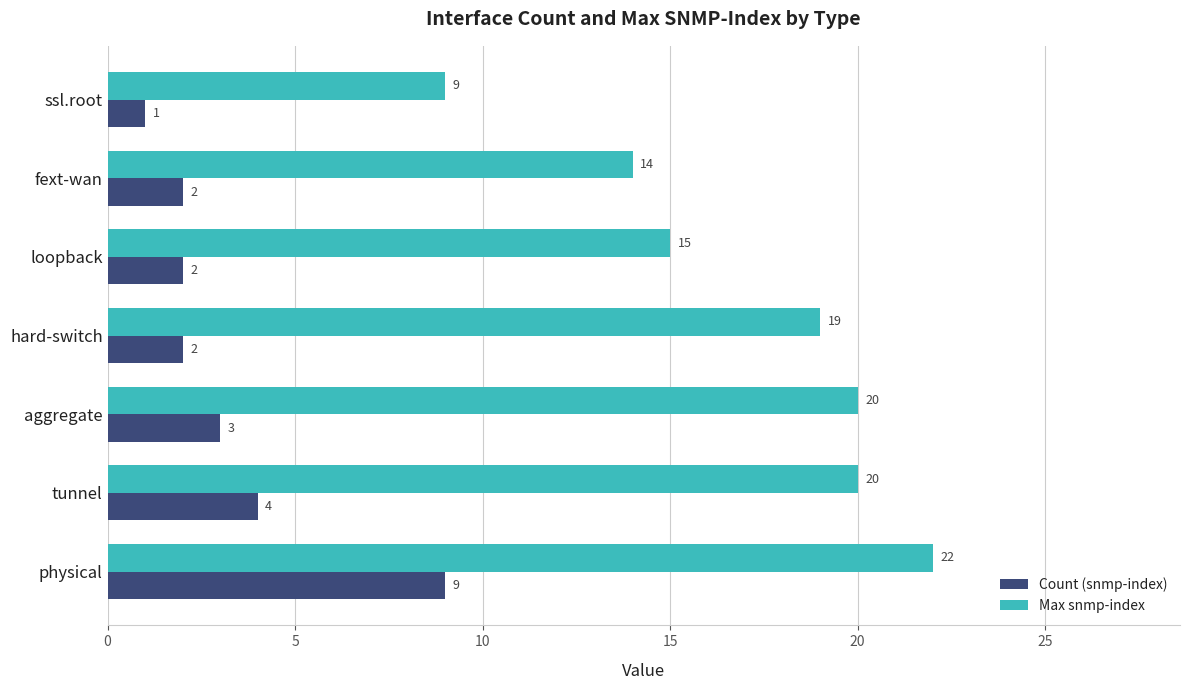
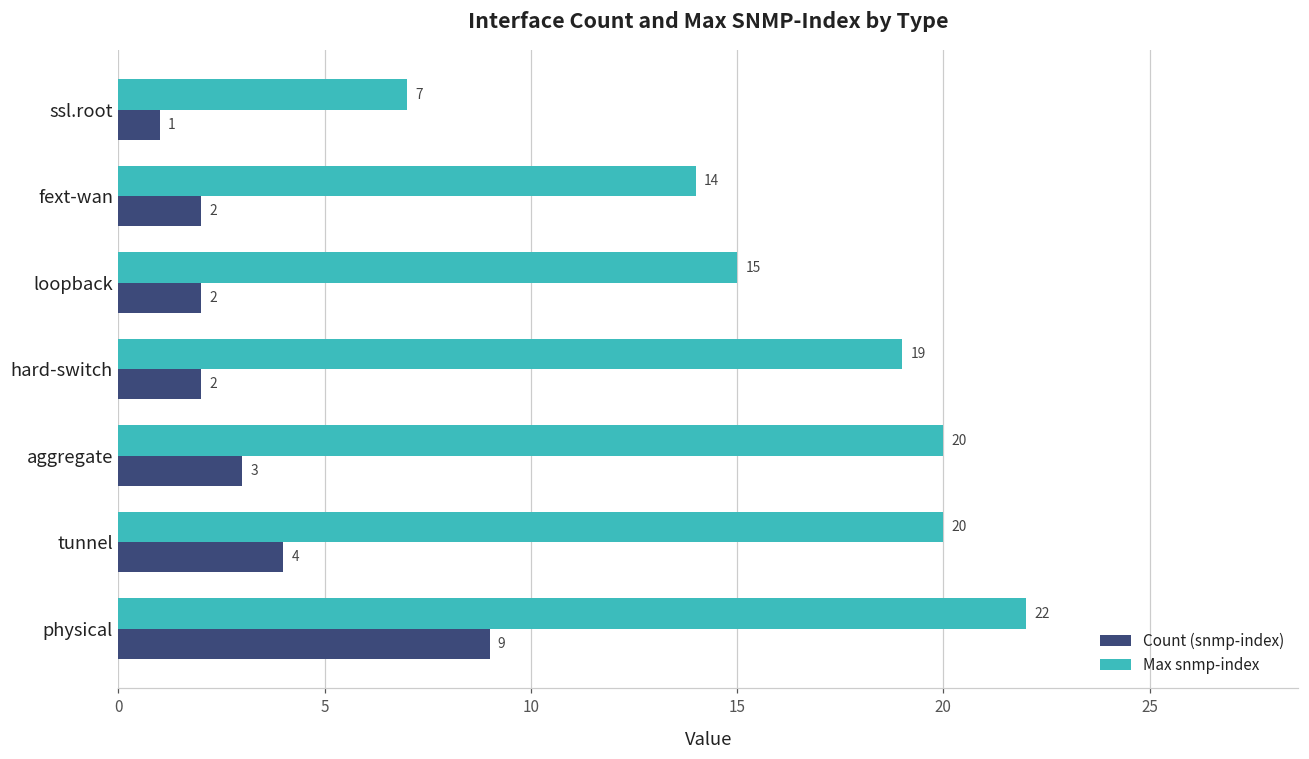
  {
    "Count (snmp-index)": {
      "ssl.root": 1,
      "fext-wan": 2,
      "loopback": 2,
      "hard-switch": 2,
      "aggregate": 3,
      "tunnel": 4,
      "physical": 9
    },
    "Max snmp-index": {
-     "ssl.root": 9,
+     "ssl.root": 7,
      "fext-wan": 14,
      "loopback": 15,
      "hard-switch": 19,
      "aggregate": 20,
      "tunnel": 20,
      "physical": 22
    }
  }
